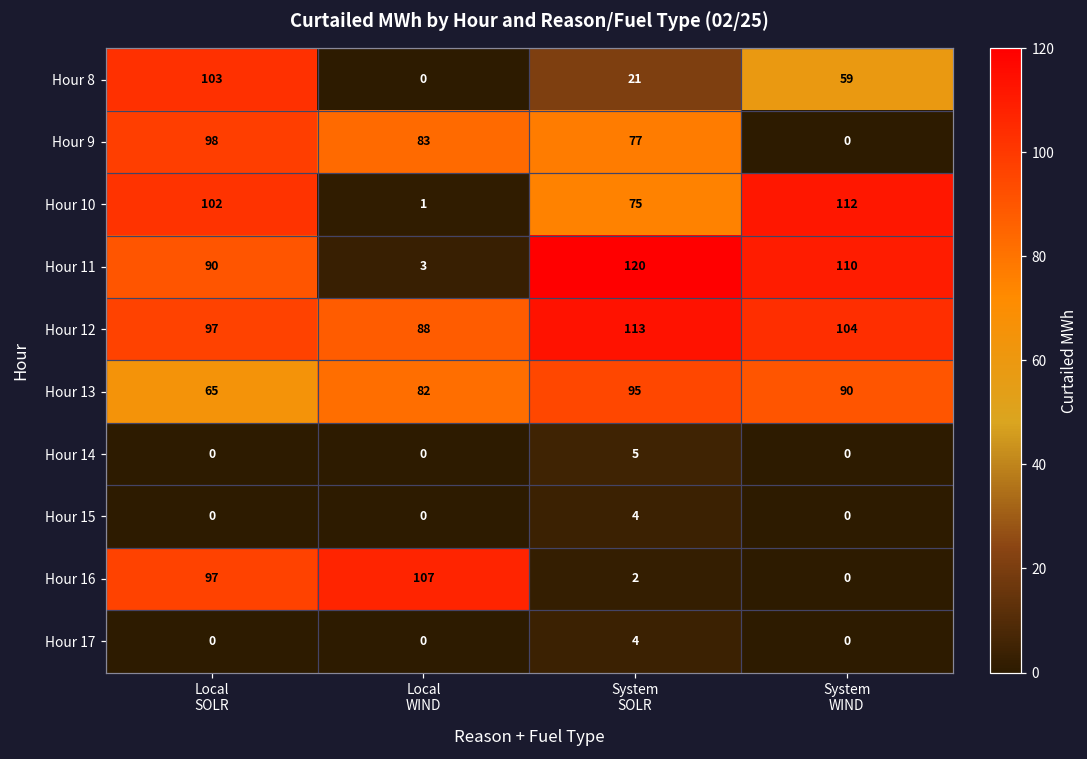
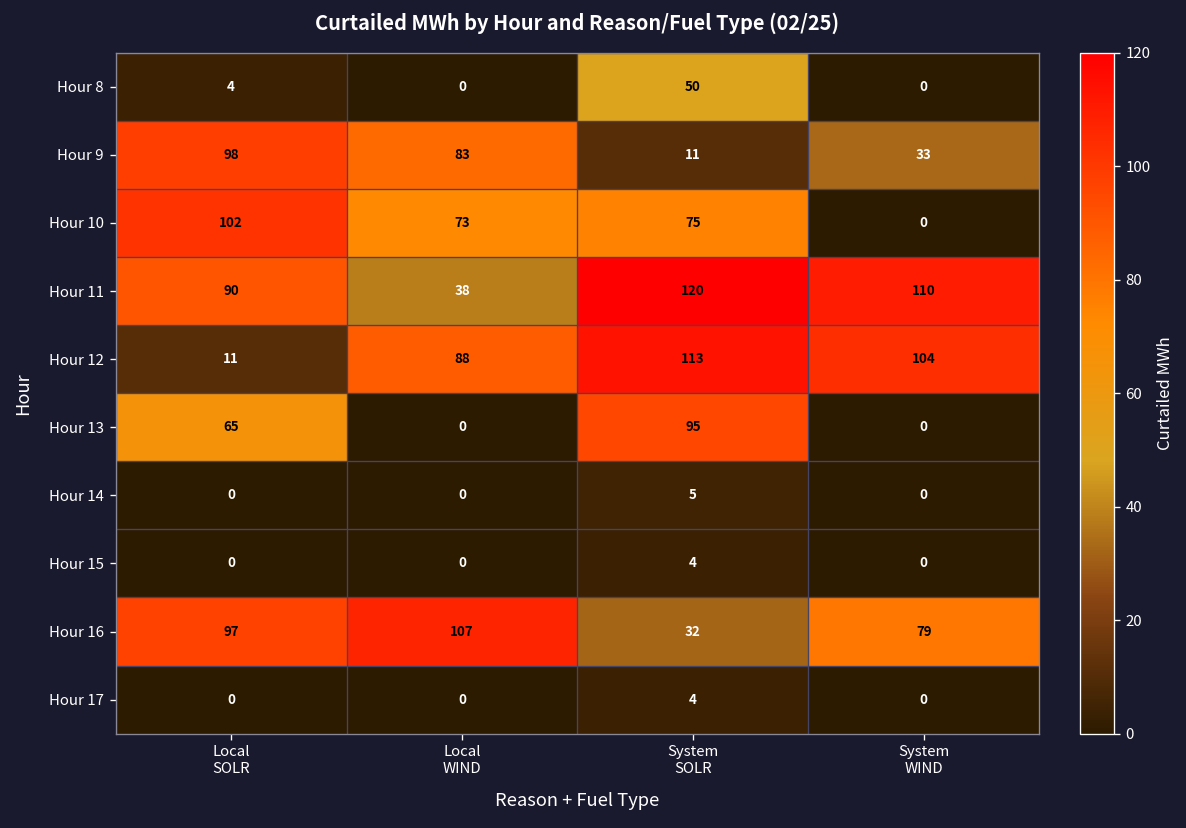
  {
    "Hour 8": {
-     "Local SOLR": 103,
+     "Local SOLR": 4,
      "Local WIND": 0,
-     "System SOLR": 21,
-     "System WIND": 59
+     "System SOLR": 50,
+     "System WIND": 0
    },
    "Hour 9": {
      "Local SOLR": 98,
      "Local WIND": 83,
-     "System SOLR": 77,
-     "System WIND": 0
+     "System SOLR": 11,
+     "System WIND": 33
    },
    "Hour 10": {
      "Local SOLR": 102,
-     "Local WIND": 1,
+     "Local WIND": 73,
      "System SOLR": 75,
-     "System WIND": 112
+     "System WIND": 0
    },
    "Hour 11": {
      "Local SOLR": 90,
-     "Local WIND": 3,
+     "Local WIND": 38,
      "System SOLR": 120,
      "System WIND": 110
    },
    "Hour 12": {
-     "Local SOLR": 97,
+     "Local SOLR": 11,
      "Local WIND": 88,
      "System SOLR": 113,
      "System WIND": 104
    },
    "Hour 13": {
      "Local SOLR": 65,
-     "Local WIND": 82,
+     "Local WIND": 0,
      "System SOLR": 95,
-     "System WIND": 90
+     "System WIND": 0
    },
    "Hour 14": {
      "Local SOLR": 0,
      "Local WIND": 0,
      "System SOLR": 5,
      "System WIND": 0
    },
    "Hour 15": {
      "Local SOLR": 0,
      "Local WIND": 0,
      "System SOLR": 4,
      "System WIND": 0
    },
    "Hour 16": {
      "Local SOLR": 97,
      "Local WIND": 107,
-     "System SOLR": 2,
-     "System WIND": 0
+     "System SOLR": 32,
+     "System WIND": 79
    },
    "Hour 17": {
      "Local SOLR": 0,
      "Local WIND": 0,
      "System SOLR": 4,
      "System WIND": 0
    }
  }
